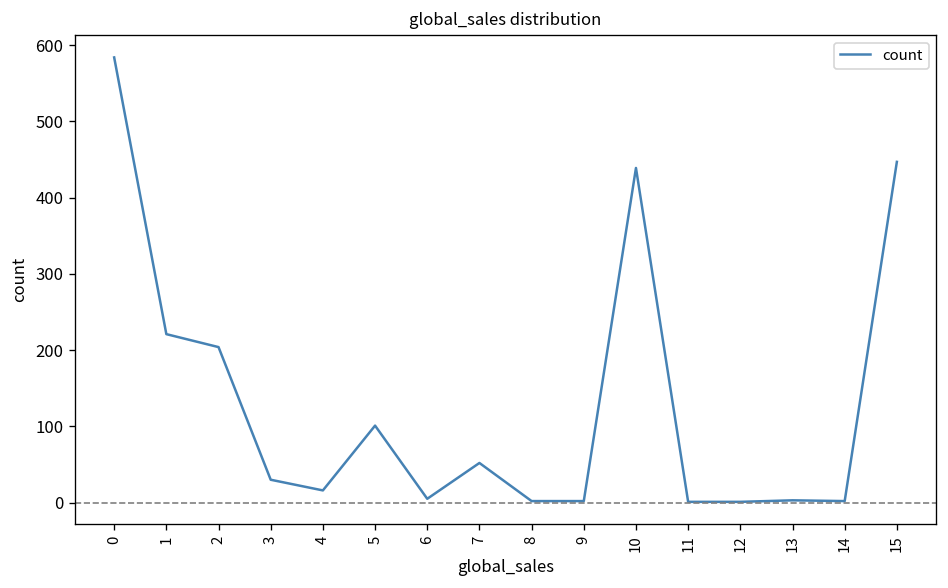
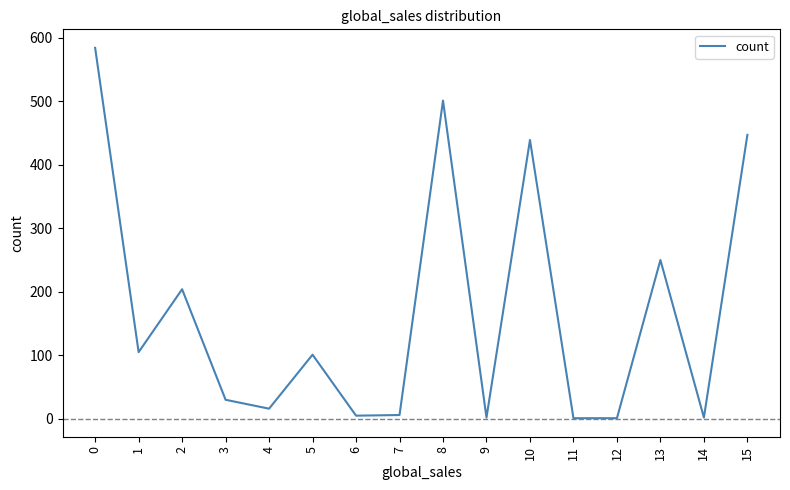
  {
    "0": 580,
-   "1": 220,
+   "1": 110,
    "2": 200,
    "3": 30,
    "4": 20,
    "5": 100,
    "6": 10,
-   "7": 50,
-   "8": 0,
+   "7": 10,
+   "8": 500,
    "9": 0,
    "10": 440,
    "11": 0,
    "12": 0,
-   "13": 0,
+   "13": 250,
    "14": 0,
    "15": 450
  }
